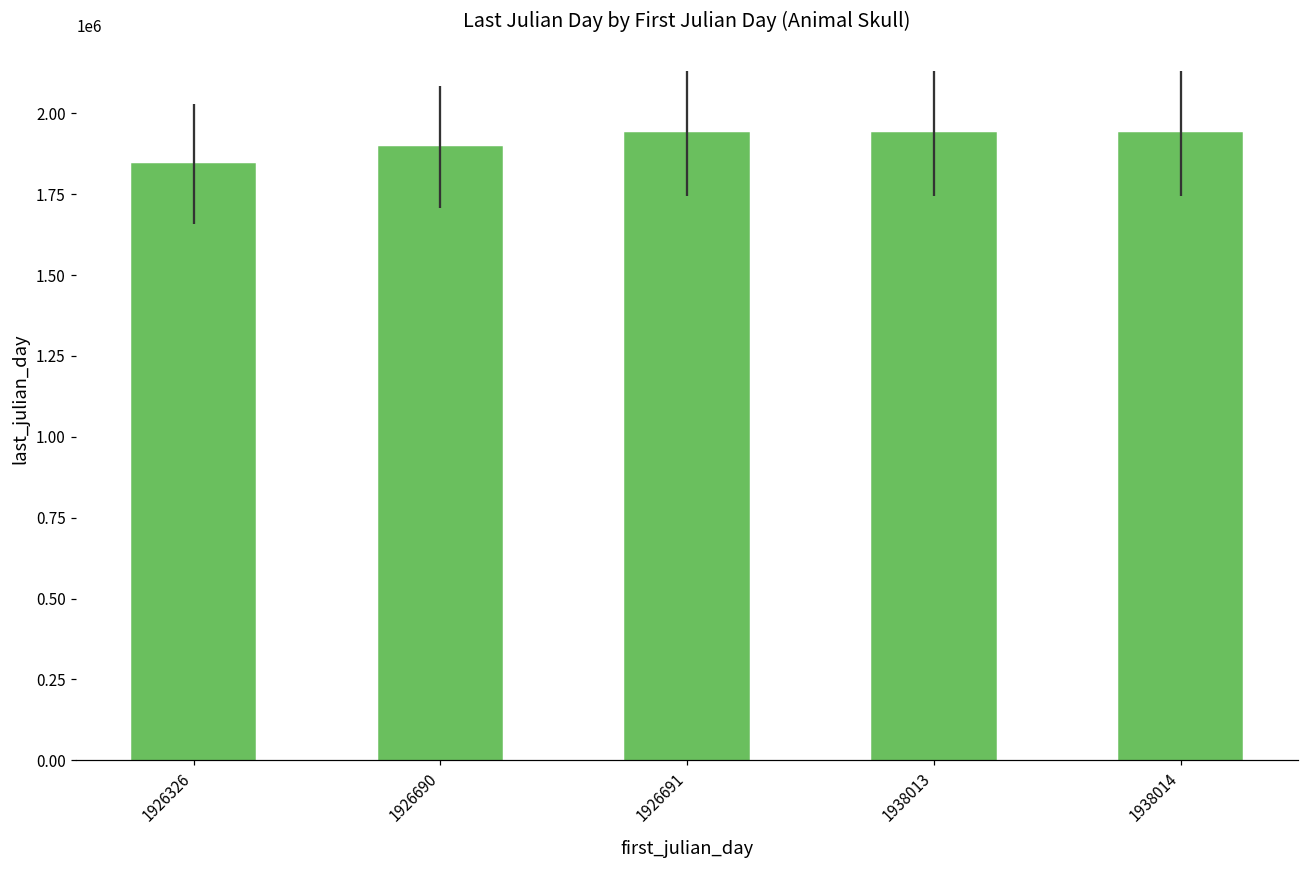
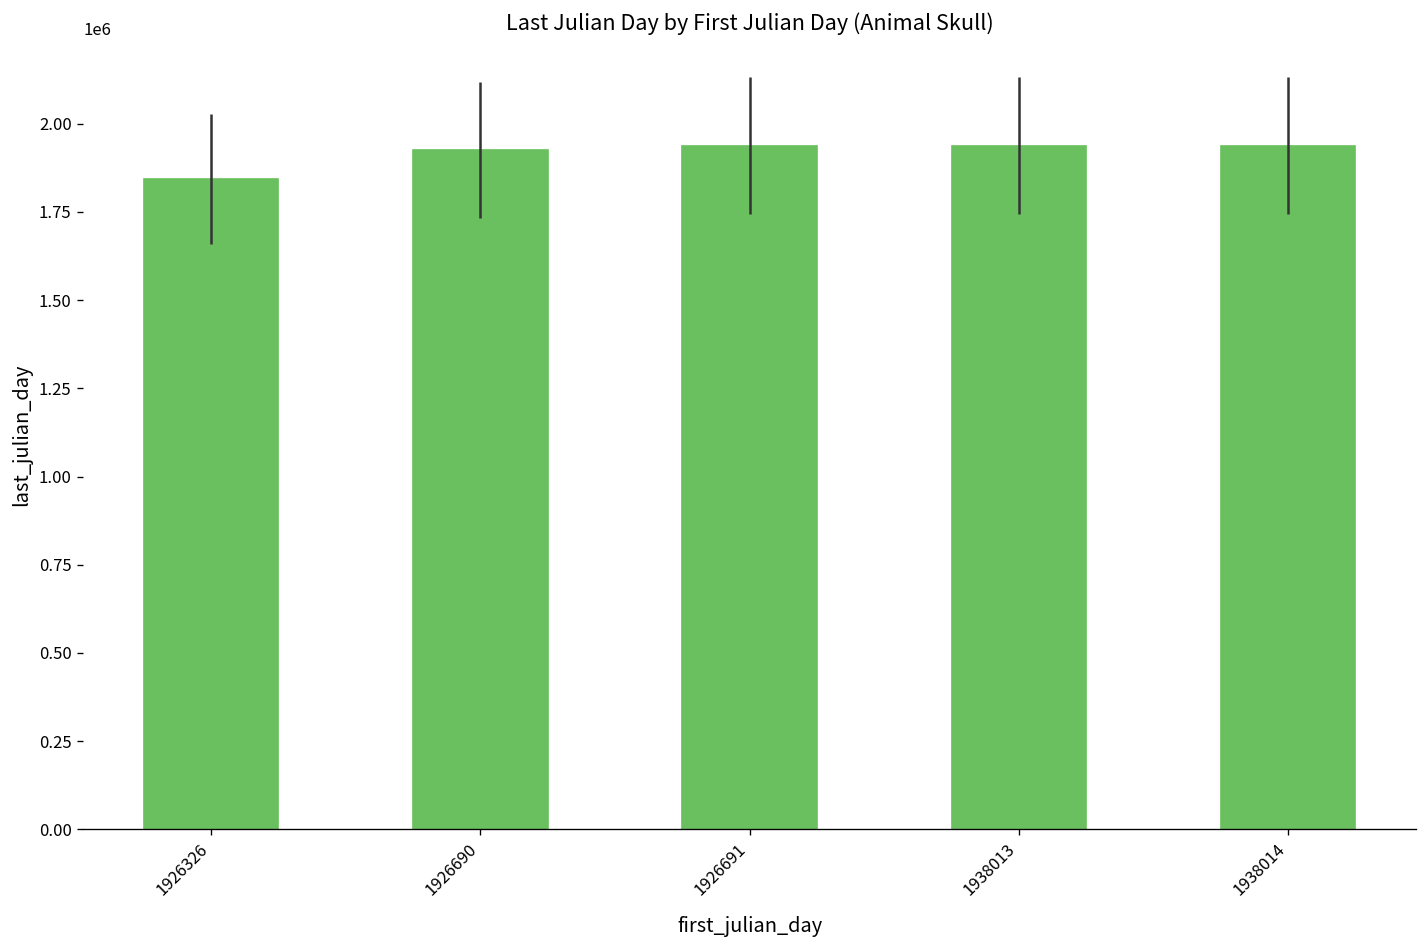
  {
    "1926326": 1840000,
-   "1926690": 1900000,
+   "1926690": 1930000,
    "1926691": 1940000,
    "1938013": 1940000,
    "1938014": 1940000
  }
